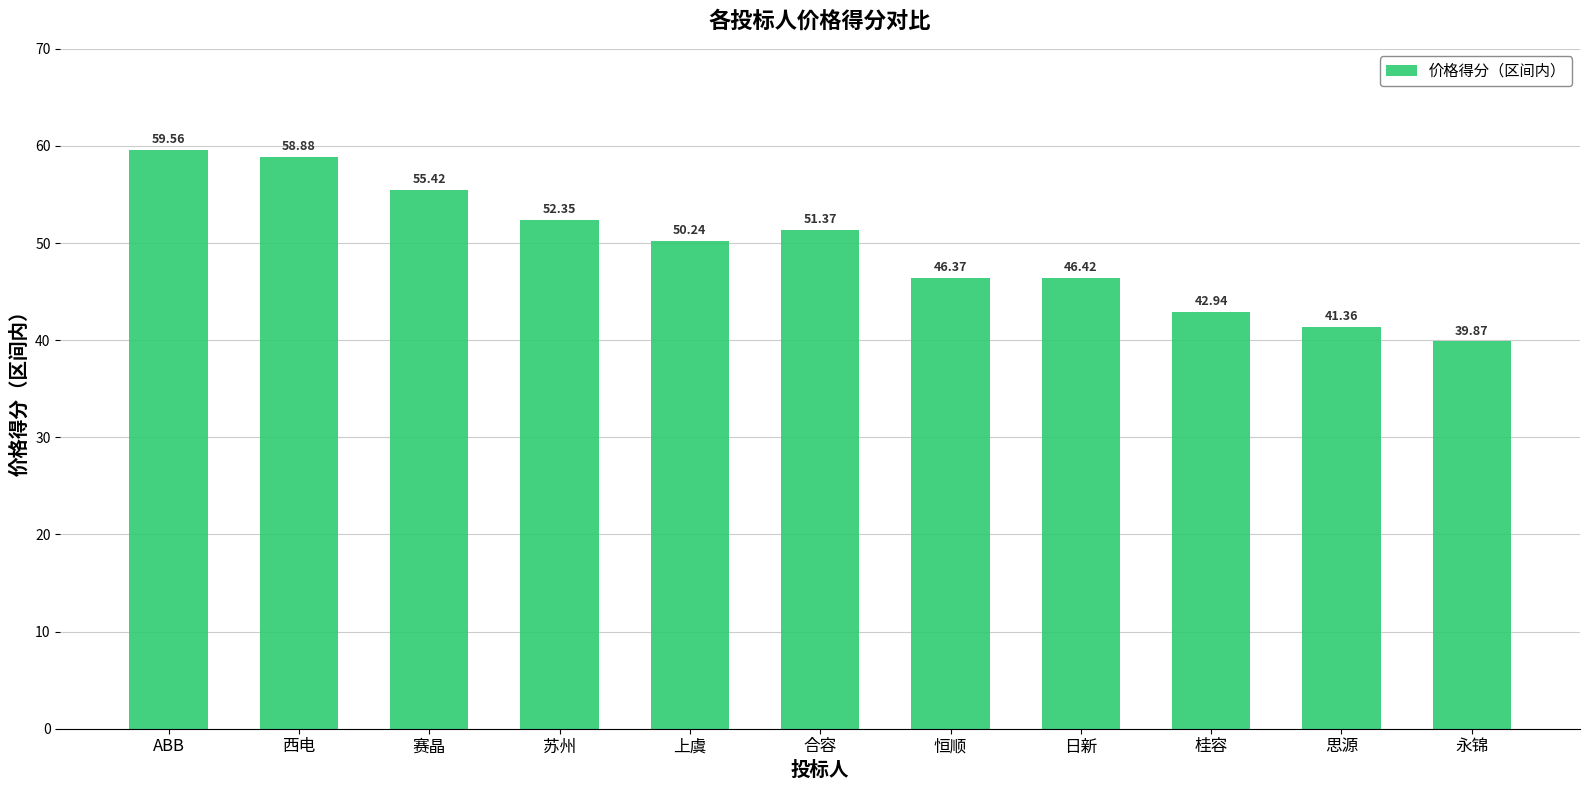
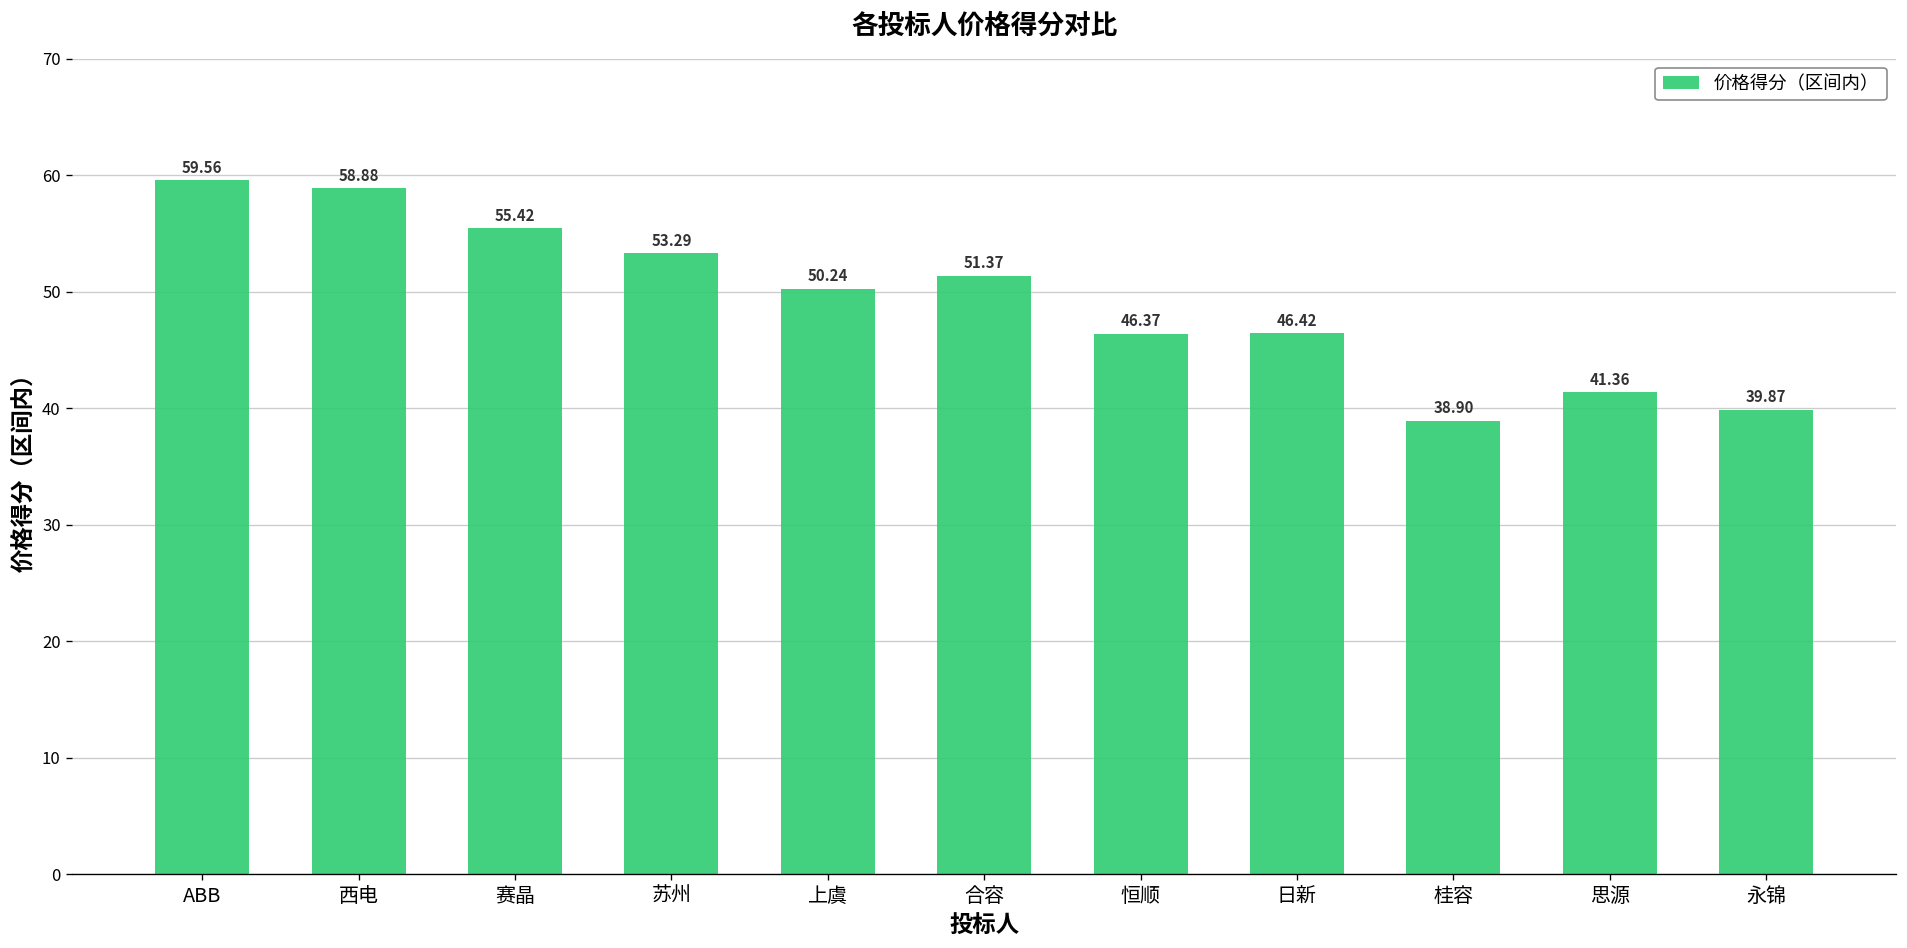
  {
    "ABB": 59.56,
    "西电": 58.88,
    "赛晶": 55.42,
-   "苏州": 52.35,
+   "苏州": 53.29,
    "上虞": 50.24,
    "合容": 51.37,
    "恒顺": 46.37,
    "日新": 46.42,
-   "桂容": 42.94,
+   "桂容": 38.90,
    "思源": 41.36,
    "永锦": 39.87
  }
